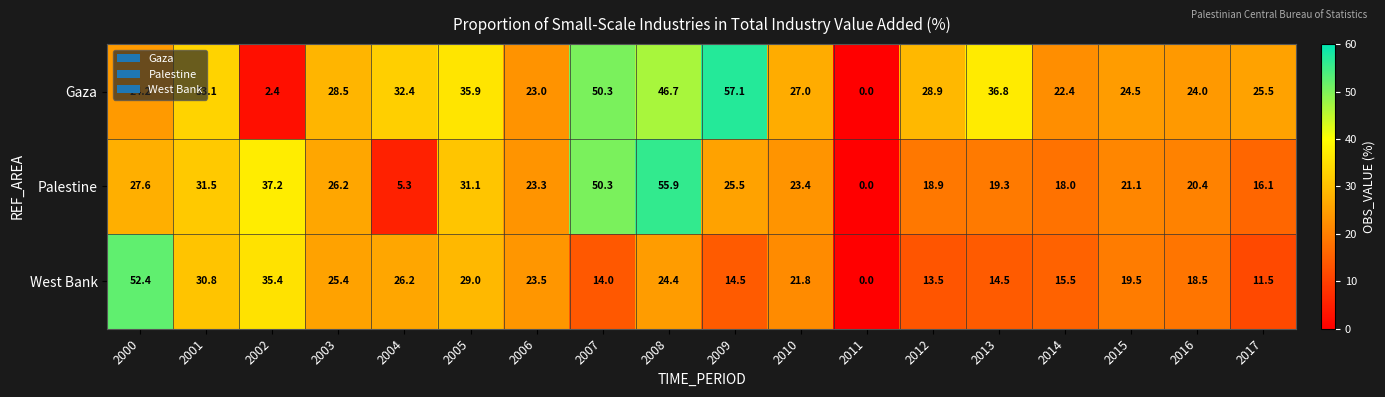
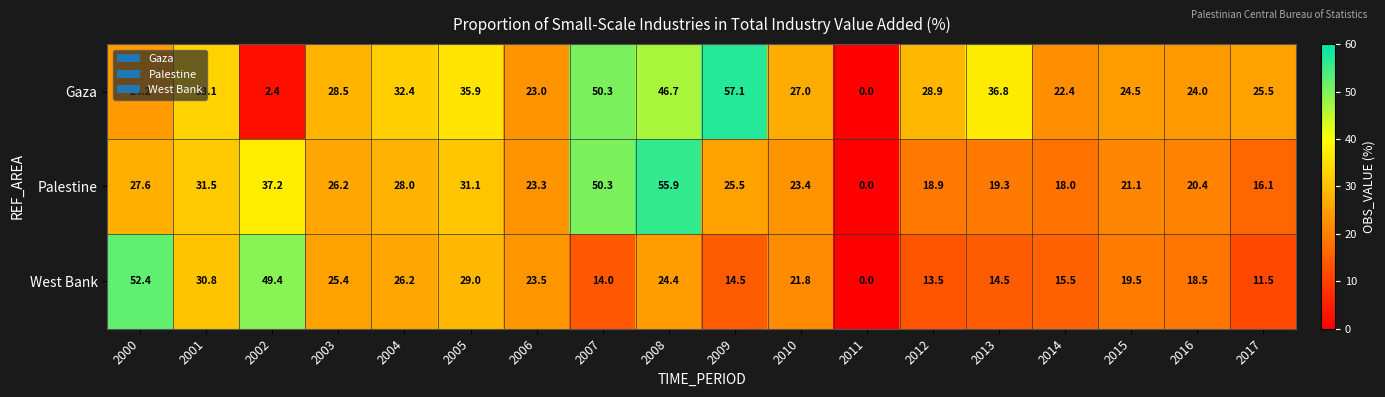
  {
    "Gaza": {
      "2002": 2.4,
      "2003": 28.5,
      "2004": 32.4,
      "2005": 35.9,
      "2006": 23.0,
      "2007": 50.3,
      "2008": 46.7,
      "2009": 57.1,
      "2010": 27.0,
      "2011": 0.0,
      "2012": 28.9,
      "2013": 36.8,
      "2014": 22.4,
      "2015": 24.5,
      "2016": 24.0,
      "2017": 25.5
    },
    "Palestine": {
      "2000": 27.6,
      "2001": 31.5,
      "2002": 37.2,
      "2003": 26.2,
-     "2004": 5.3,
+     "2004": 28.0,
      "2005": 31.1,
      "2006": 23.3,
      "2007": 50.3,
      "2008": 55.9,
      "2009": 25.5,
      "2010": 23.4,
      "2011": 0.0,
      "2012": 18.9,
      "2013": 19.3,
      "2014": 18.0,
      "2015": 21.1,
      "2016": 20.4,
      "2017": 16.1
    },
    "West Bank": {
      "2000": 52.4,
      "2001": 30.8,
-     "2002": 35.4,
+     "2002": 49.4,
      "2003": 25.4,
      "2004": 26.2,
      "2005": 29.0,
      "2006": 23.5,
      "2007": 14.0,
      "2008": 24.4,
      "2009": 14.5,
      "2010": 21.8,
      "2011": 0.0,
      "2012": 13.5,
      "2013": 14.5,
      "2014": 15.5,
      "2015": 19.5,
      "2016": 18.5,
      "2017": 11.5
    }
  }
